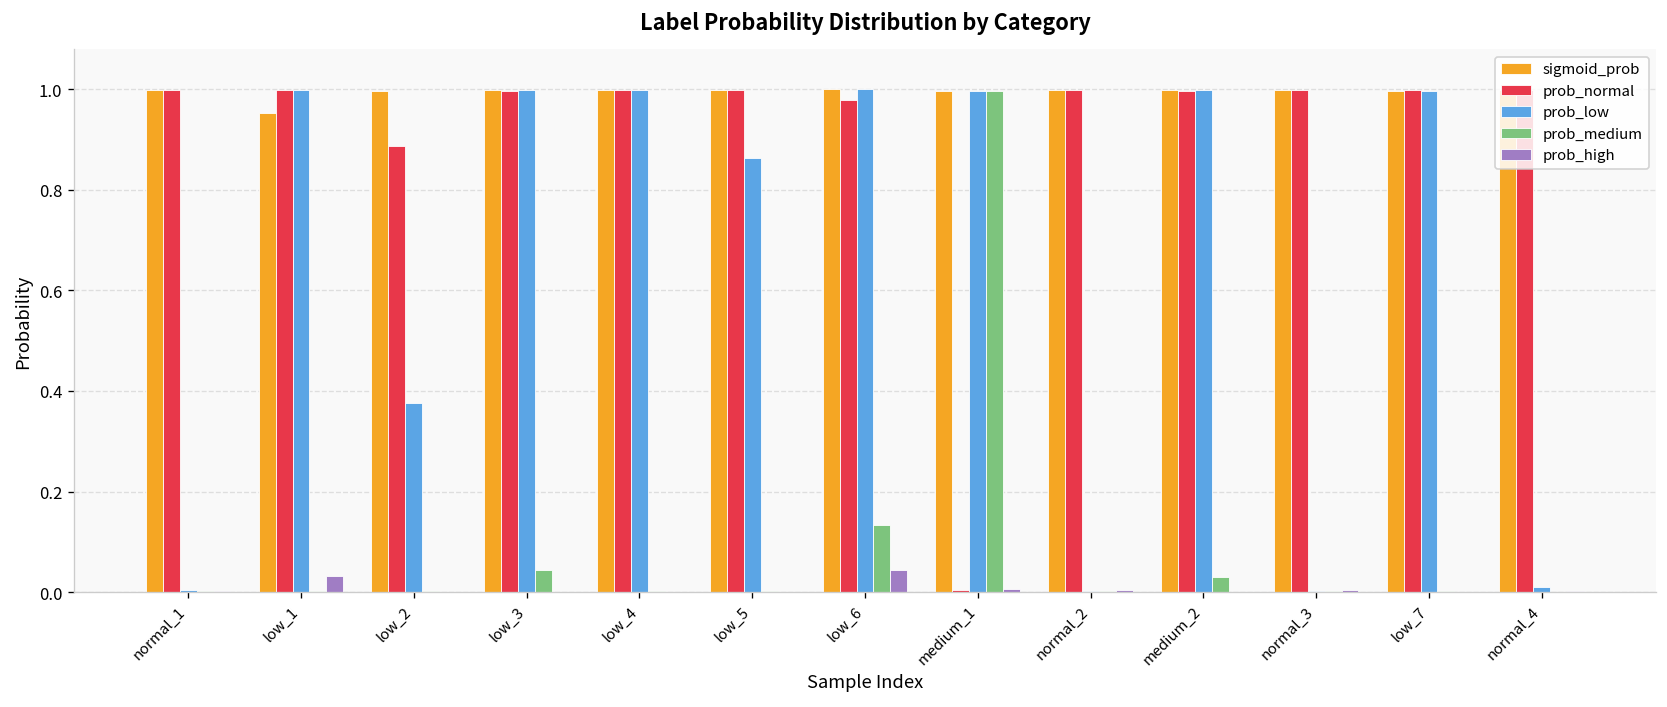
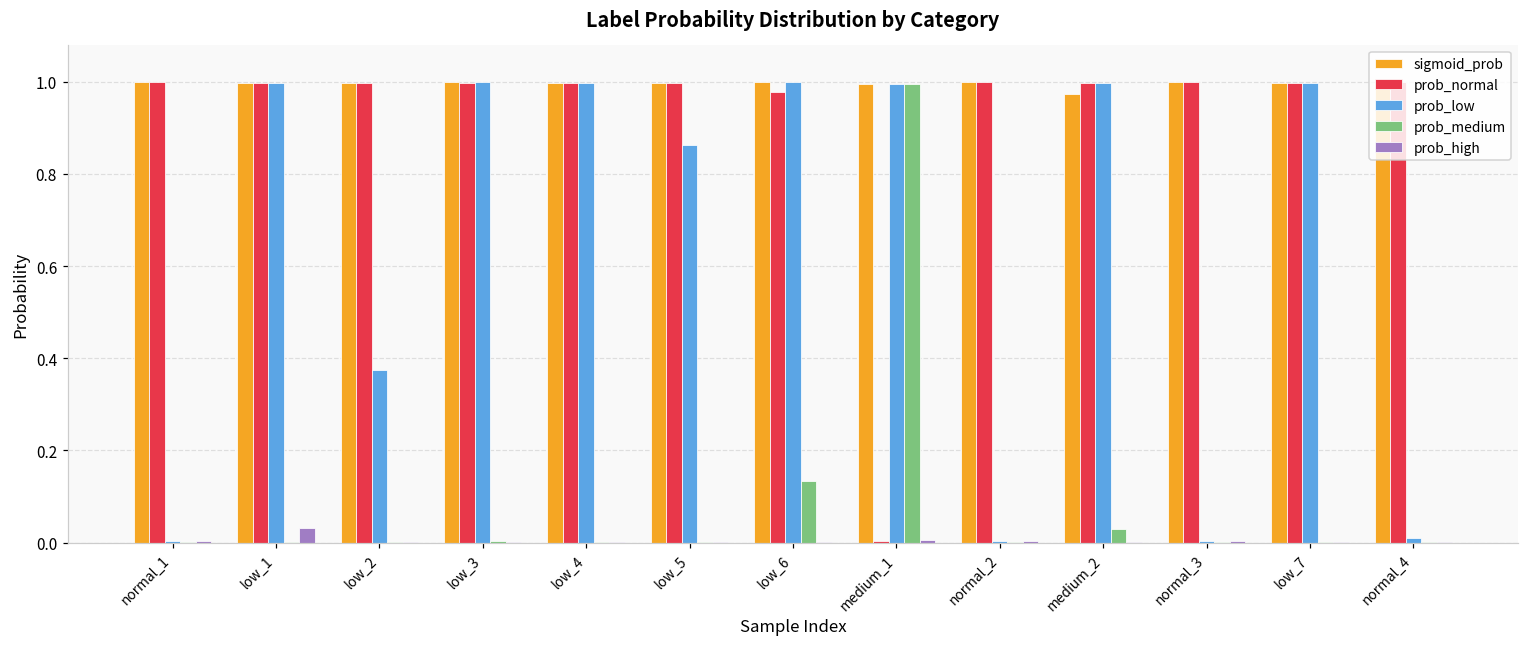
  {
    "sigmoid_prob": {
      "normal_1": 1.00,
-     "low_1": 0.95,
+     "low_1": 1.00,
      "low_2": 1.00,
      "low_3": 1.00,
      "low_4": 1.00,
      "low_5": 1.00,
      "low_6": 1.00,
      "medium_1": 1.00,
      "normal_2": 1.00,
-     "medium_2": 1.00,
+     "medium_2": 0.97,
      "normal_3": 1.00,
      "low_7": 1.00
    },
    "prob_normal": {
      "normal_1": 1.00,
      "low_1": 1.00,
-     "low_2": 0.89,
+     "low_2": 1.00,
      "low_3": 1.00,
      "low_4": 1.00,
      "low_5": 1.00,
      "low_6": 0.98,
      "normal_2": 1.00,
      "medium_2": 1.00,
      "normal_3": 1.00,
      "low_7": 1.00
    },
    "prob_low": {
      "low_1": 1.00,
      "low_2": 0.38,
      "low_3": 1.00,
      "low_4": 1.00,
      "low_5": 0.86,
      "low_6": 1.00,
      "medium_1": 1.00,
      "medium_2": 1.00,
      "low_7": 1.00,
      "normal_4": 0.01
    },
    "prob_medium": {
-     "low_3": 0.04,
+     "low_3": 0.00,
      "low_6": 0.13,
      "medium_1": 1.00,
      "medium_2": 0.03
    },
    "prob_high": {
      "low_1": 0.03,
-     "low_6": 0.04,
+     "low_6": 0.00,
      "medium_1": 0.01
    }
  }
